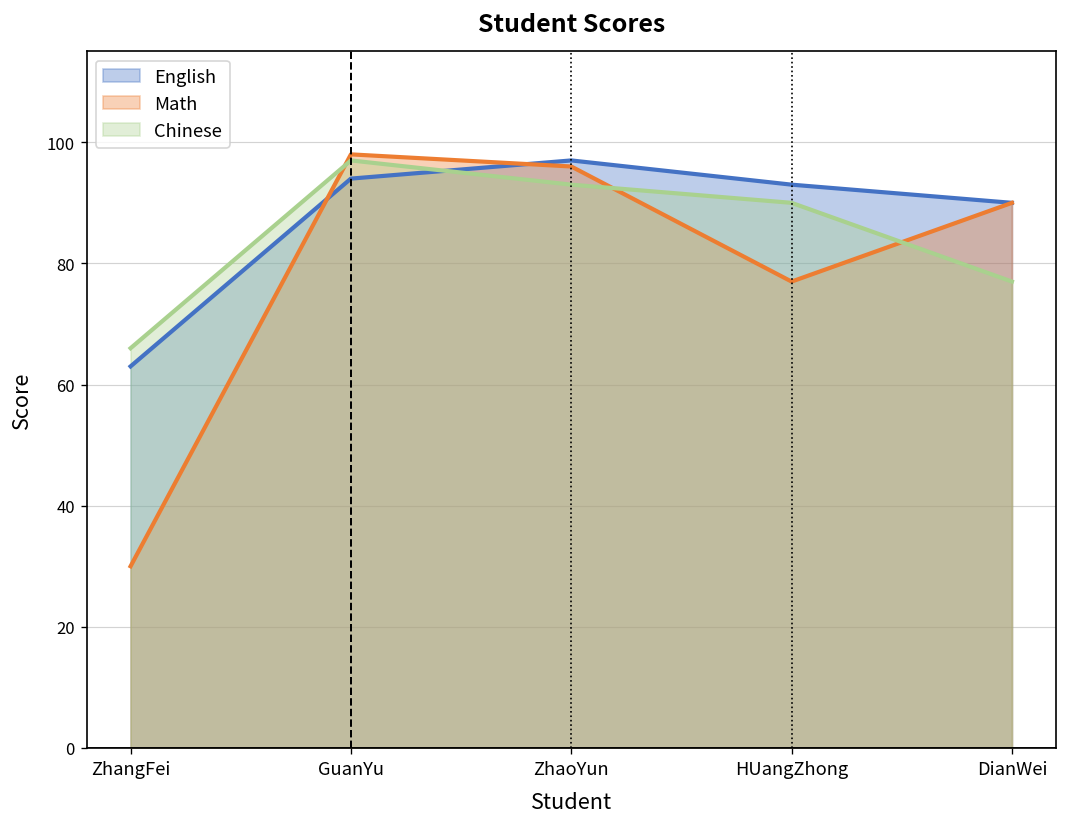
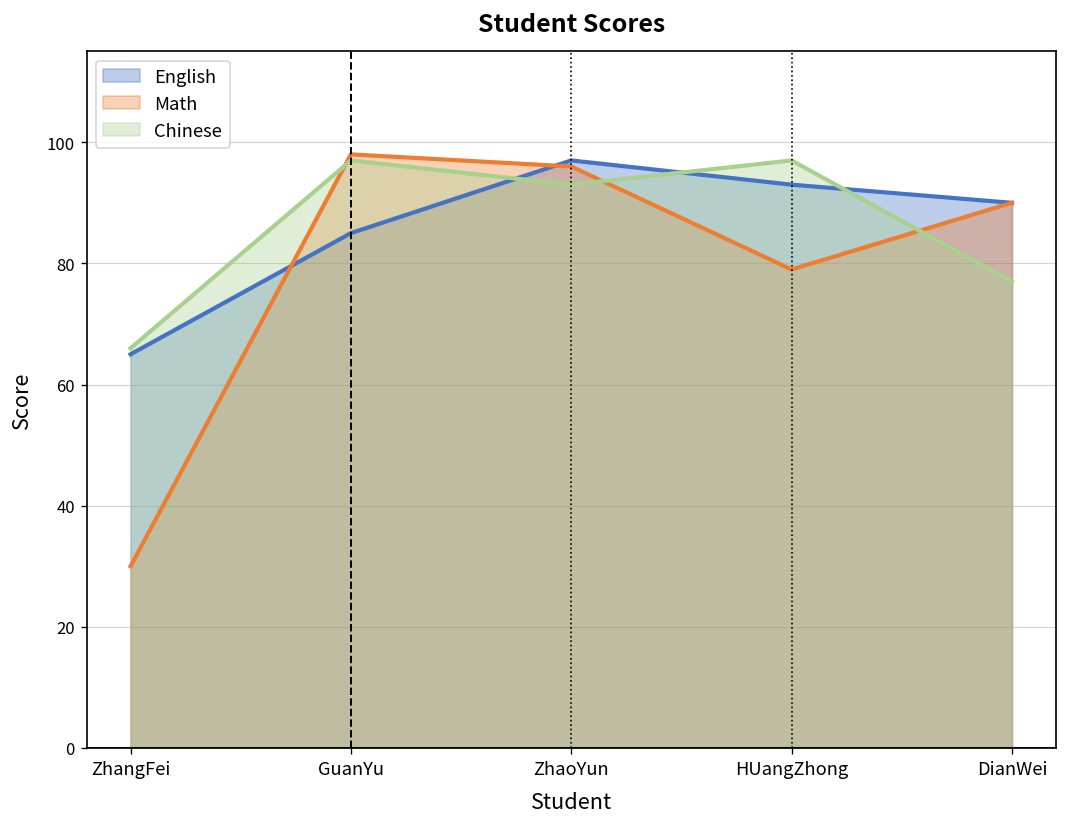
  {
    "English": {
-     "ZhangFei": 63,
-     "GuanYu": 94,
+     "ZhangFei": 65,
+     "GuanYu": 85,
      "ZhaoYun": 97,
      "HUangZhong": 93
    },
    "Math": {
      "ZhangFei": 30,
      "GuanYu": 98,
      "ZhaoYun": 96,
-     "HUangZhong": 77
+     "HUangZhong": 79
    },
    "Chinese": {
      "ZhangFei": 66,
      "GuanYu": 97,
      "ZhaoYun": 93,
-     "HUangZhong": 90,
+     "HUangZhong": 97,
      "DianWei": 77
    }
  }
